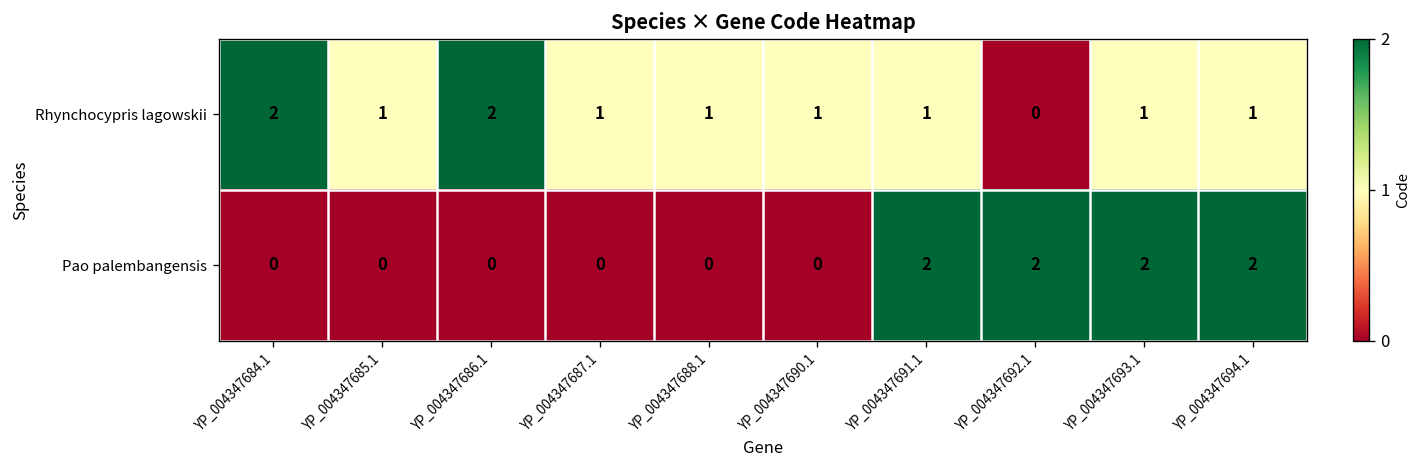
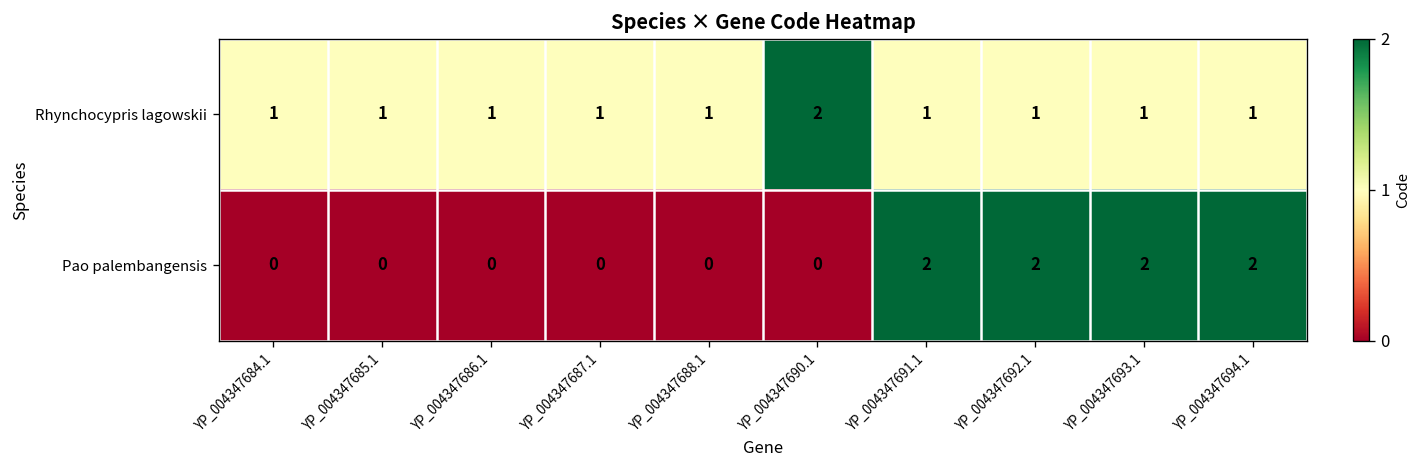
  {
    "Rhynchocypris lagowskii": {
-     "YP_004347684.1": 2,
+     "YP_004347684.1": 1,
      "YP_004347685.1": 1,
-     "YP_004347686.1": 2,
+     "YP_004347686.1": 1,
      "YP_004347687.1": 1,
      "YP_004347688.1": 1,
-     "YP_004347690.1": 1,
+     "YP_004347690.1": 2,
      "YP_004347691.1": 1,
-     "YP_004347692.1": 0,
+     "YP_004347692.1": 1,
      "YP_004347693.1": 1,
      "YP_004347694.1": 1
    },
    "Pao palembangensis": {
      "YP_004347684.1": 0,
      "YP_004347685.1": 0,
      "YP_004347686.1": 0,
      "YP_004347687.1": 0,
      "YP_004347688.1": 0,
      "YP_004347690.1": 0,
      "YP_004347691.1": 2,
      "YP_004347692.1": 2,
      "YP_004347693.1": 2,
      "YP_004347694.1": 2
    }
  }
